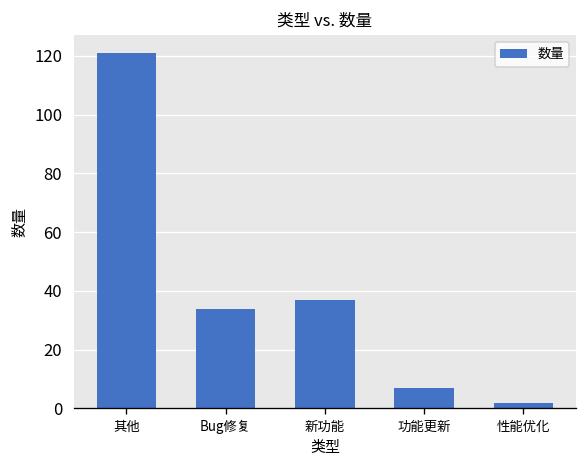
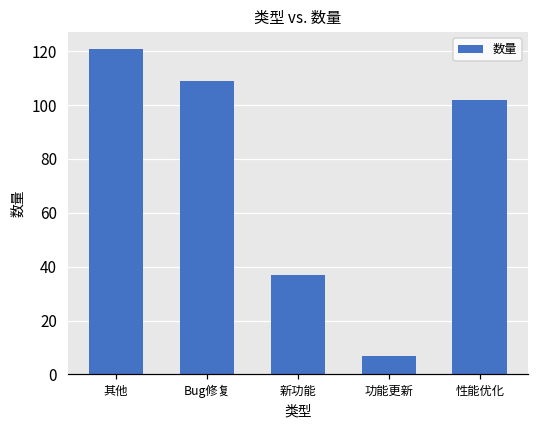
  {
    "其他": 121,
-   "Bug修复": 34,
+   "Bug修复": 109,
    "新功能": 37,
    "功能更新": 7,
-   "性能优化": 2
+   "性能优化": 102
  }
